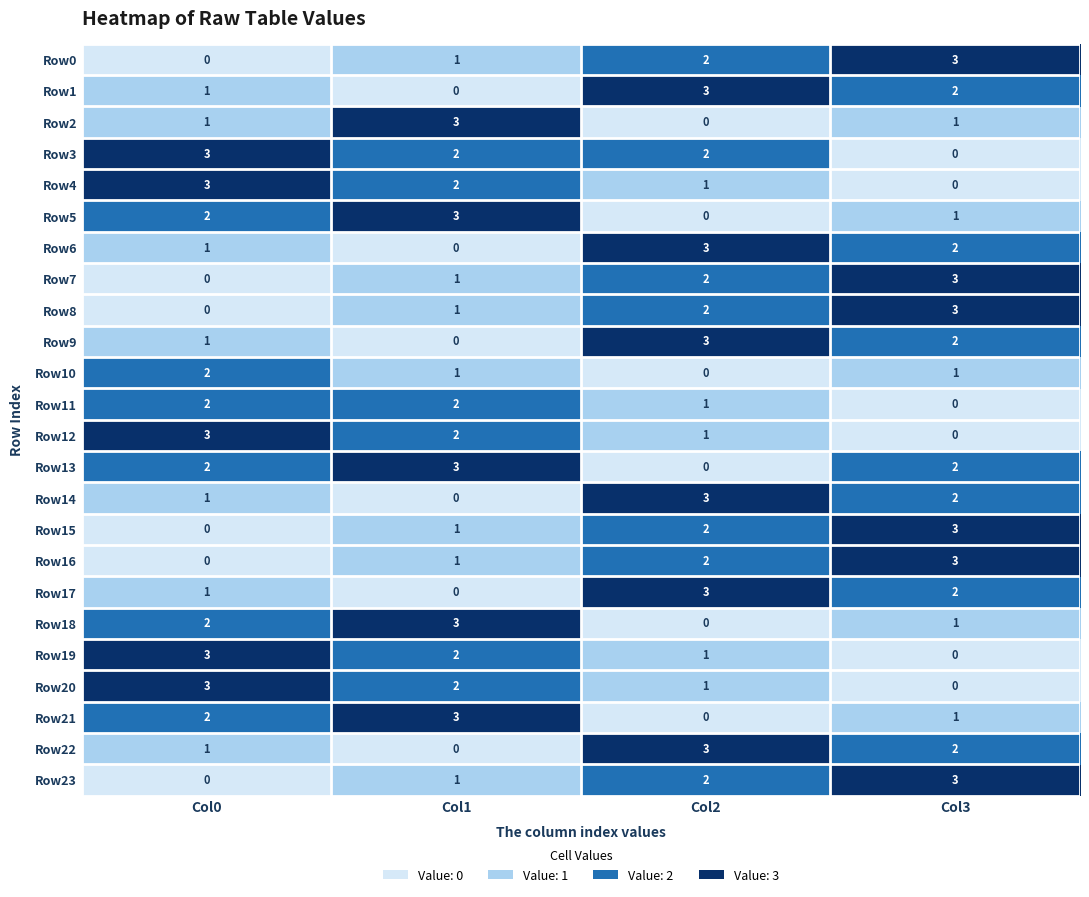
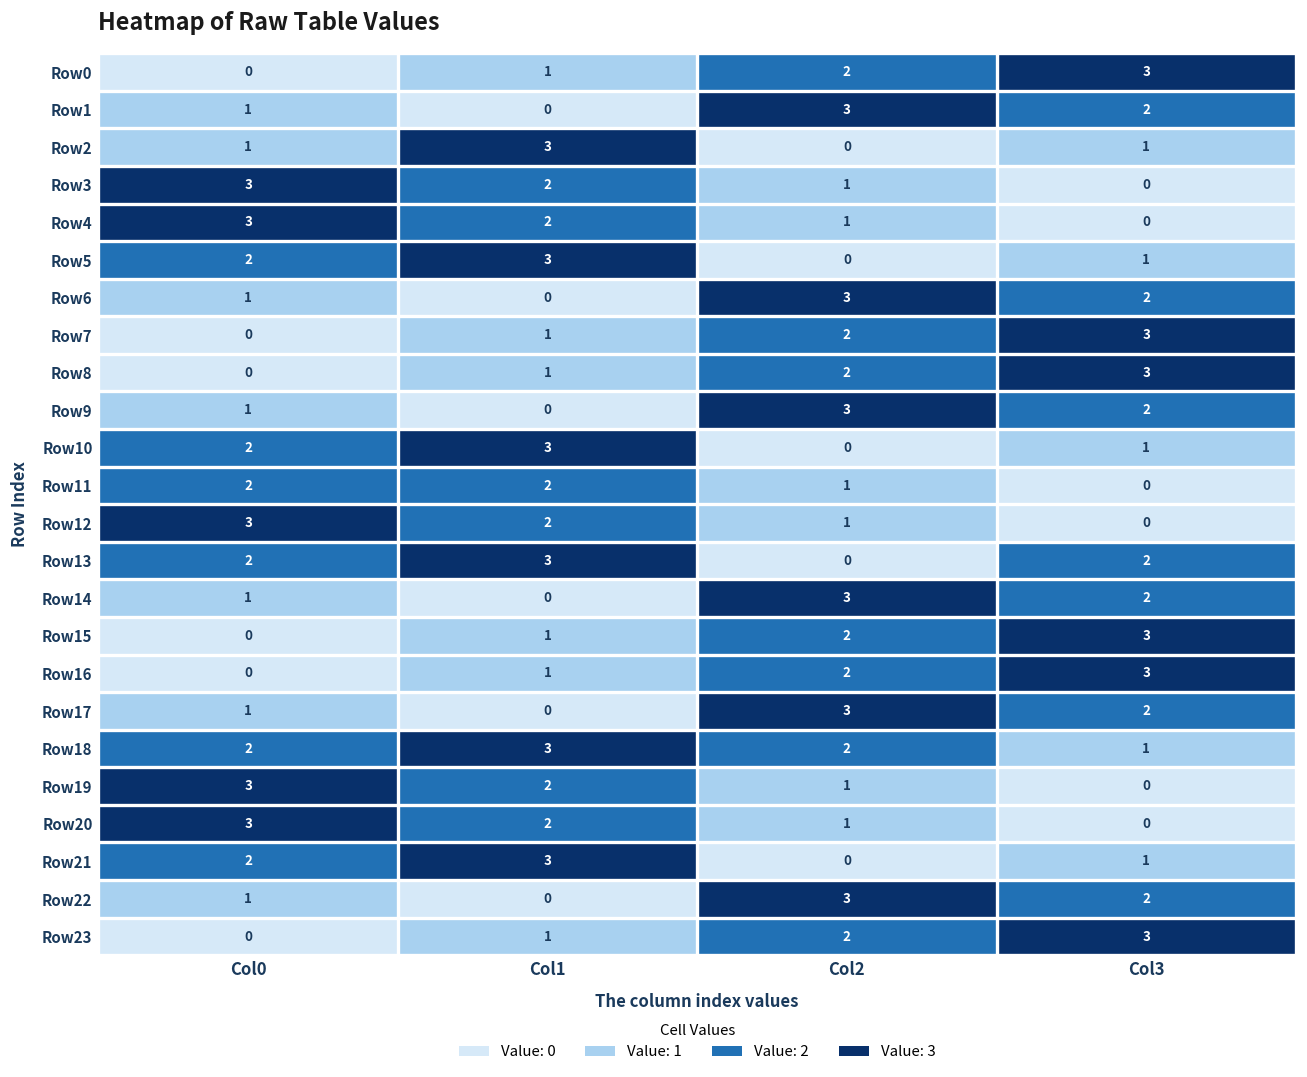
  {
    "Row0": {
      "Col0": 0,
      "Col1": 1,
      "Col2": 2,
      "Col3": 3
    },
    "Row1": {
      "Col0": 1,
      "Col1": 0,
      "Col2": 3,
      "Col3": 2
    },
    "Row2": {
      "Col0": 1,
      "Col1": 3,
      "Col2": 0,
      "Col3": 1
    },
    "Row3": {
      "Col0": 3,
      "Col1": 2,
-     "Col2": 2,
+     "Col2": 1,
      "Col3": 0
    },
    "Row4": {
      "Col0": 3,
      "Col1": 2,
      "Col2": 1,
      "Col3": 0
    },
    "Row5": {
      "Col0": 2,
      "Col1": 3,
      "Col2": 0,
      "Col3": 1
    },
    "Row6": {
      "Col0": 1,
      "Col1": 0,
      "Col2": 3,
      "Col3": 2
    },
    "Row7": {
      "Col0": 0,
      "Col1": 1,
      "Col2": 2,
      "Col3": 3
    },
    "Row8": {
      "Col0": 0,
      "Col1": 1,
      "Col2": 2,
      "Col3": 3
    },
    "Row9": {
      "Col0": 1,
      "Col1": 0,
      "Col2": 3,
      "Col3": 2
    },
    "Row10": {
      "Col0": 2,
-     "Col1": 1,
+     "Col1": 3,
      "Col2": 0,
      "Col3": 1
    },
    "Row11": {
      "Col0": 2,
      "Col1": 2,
      "Col2": 1,
      "Col3": 0
    },
    "Row12": {
      "Col0": 3,
      "Col1": 2,
      "Col2": 1,
      "Col3": 0
    },
    "Row13": {
      "Col0": 2,
      "Col1": 3,
      "Col2": 0,
      "Col3": 2
    },
    "Row14": {
      "Col0": 1,
      "Col1": 0,
      "Col2": 3,
      "Col3": 2
    },
    "Row15": {
      "Col0": 0,
      "Col1": 1,
      "Col2": 2,
      "Col3": 3
    },
    "Row16": {
      "Col0": 0,
      "Col1": 1,
      "Col2": 2,
      "Col3": 3
    },
    "Row17": {
      "Col0": 1,
      "Col1": 0,
      "Col2": 3,
      "Col3": 2
    },
    "Row18": {
      "Col0": 2,
      "Col1": 3,
-     "Col2": 0,
+     "Col2": 2,
      "Col3": 1
    },
    "Row19": {
      "Col0": 3,
      "Col1": 2,
      "Col2": 1,
      "Col3": 0
    },
    "Row20": {
      "Col0": 3,
      "Col1": 2,
      "Col2": 1,
      "Col3": 0
    },
    "Row21": {
      "Col0": 2,
      "Col1": 3,
      "Col2": 0,
      "Col3": 1
    },
    "Row22": {
      "Col0": 1,
      "Col1": 0,
      "Col2": 3,
      "Col3": 2
    },
    "Row23": {
      "Col0": 0,
      "Col1": 1,
      "Col2": 2,
      "Col3": 3
    }
  }
